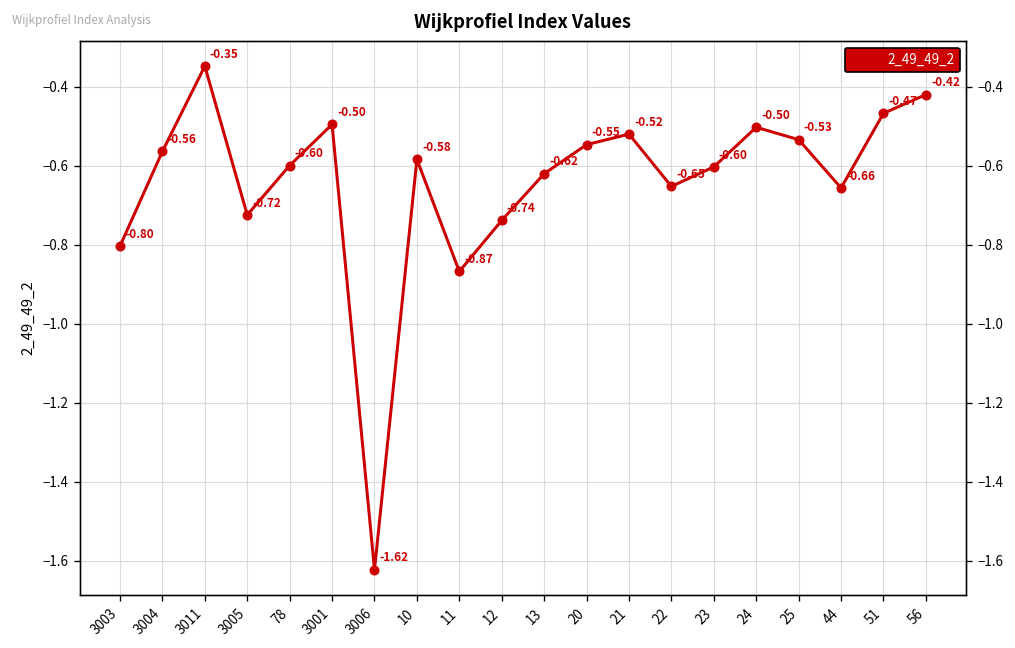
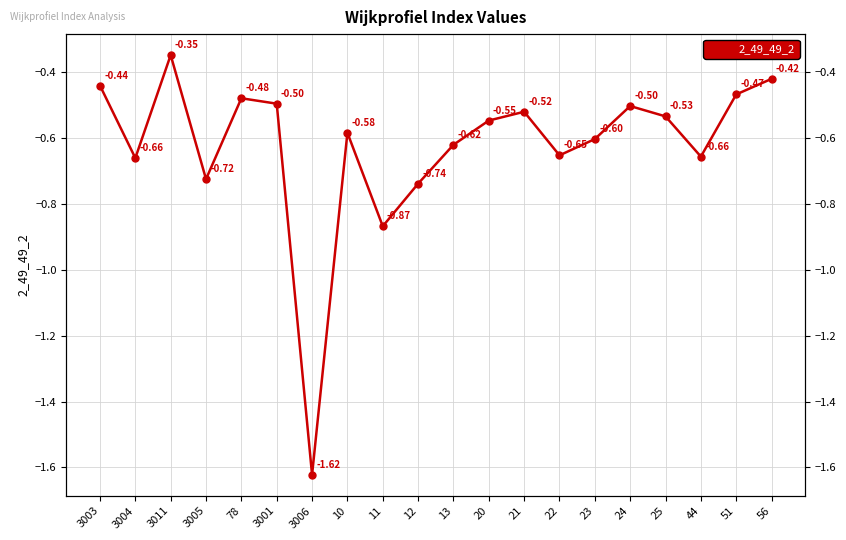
  {
-   "3003": -0.80,
-   "3004": -0.56,
+   "3003": -0.44,
+   "3004": -0.66,
    "3011": -0.35,
    "3005": -0.72,
-   "78": -0.60,
+   "78": -0.48,
    "3001": -0.50,
    "3006": -1.62,
    "10": -0.58,
    "11": -0.87,
    "12": -0.74,
    "13": -0.62,
    "20": -0.55,
    "21": -0.52,
    "22": -0.65,
    "23": -0.60,
    "24": -0.50,
    "25": -0.53,
    "44": -0.66,
    "51": -0.47,
    "56": -0.42
  }
